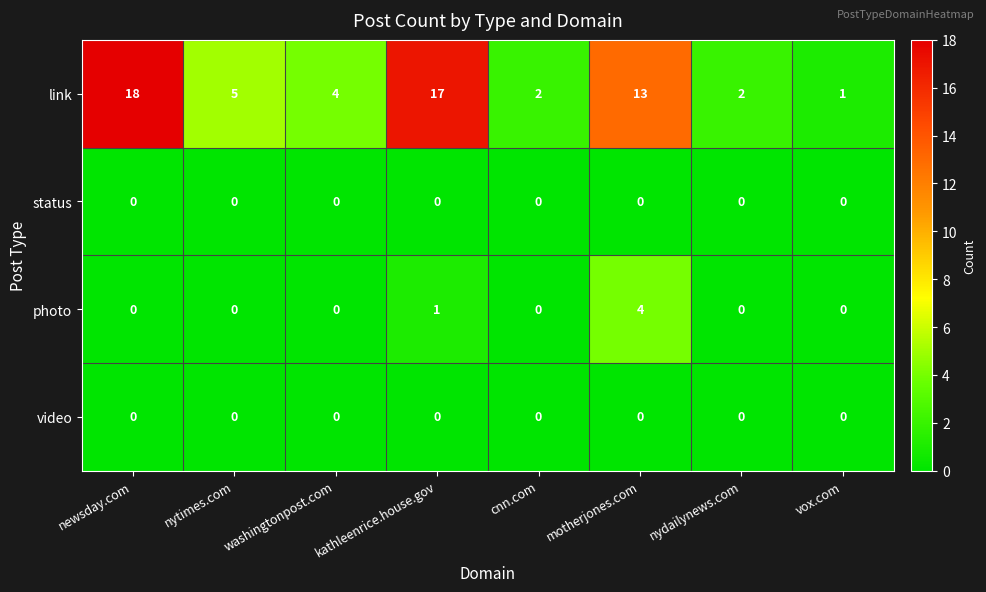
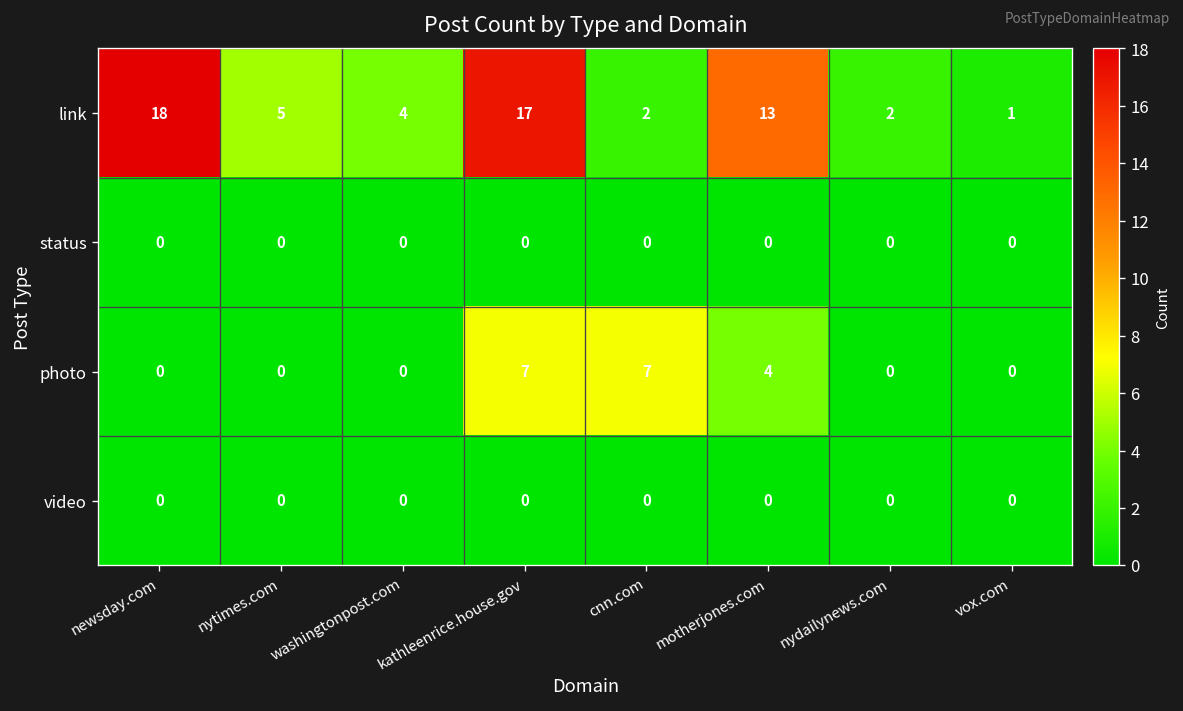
  {
    "link": {
      "newsday.com": 18,
      "nytimes.com": 5,
      "washingtonpost.com": 4,
      "kathleenrice.house.gov": 17,
      "cnn.com": 2,
      "motherjones.com": 13,
      "nydailynews.com": 2,
      "vox.com": 1
    },
    "status": {
      "newsday.com": 0,
      "nytimes.com": 0,
      "washingtonpost.com": 0,
      "kathleenrice.house.gov": 0,
      "cnn.com": 0,
      "motherjones.com": 0,
      "nydailynews.com": 0,
      "vox.com": 0
    },
    "photo": {
      "newsday.com": 0,
      "nytimes.com": 0,
      "washingtonpost.com": 0,
-     "kathleenrice.house.gov": 1,
-     "cnn.com": 0,
+     "kathleenrice.house.gov": 7,
+     "cnn.com": 7,
      "motherjones.com": 4,
      "nydailynews.com": 0,
      "vox.com": 0
    },
    "video": {
      "newsday.com": 0,
      "nytimes.com": 0,
      "washingtonpost.com": 0,
      "kathleenrice.house.gov": 0,
      "cnn.com": 0,
      "motherjones.com": 0,
      "nydailynews.com": 0,
      "vox.com": 0
    }
  }
